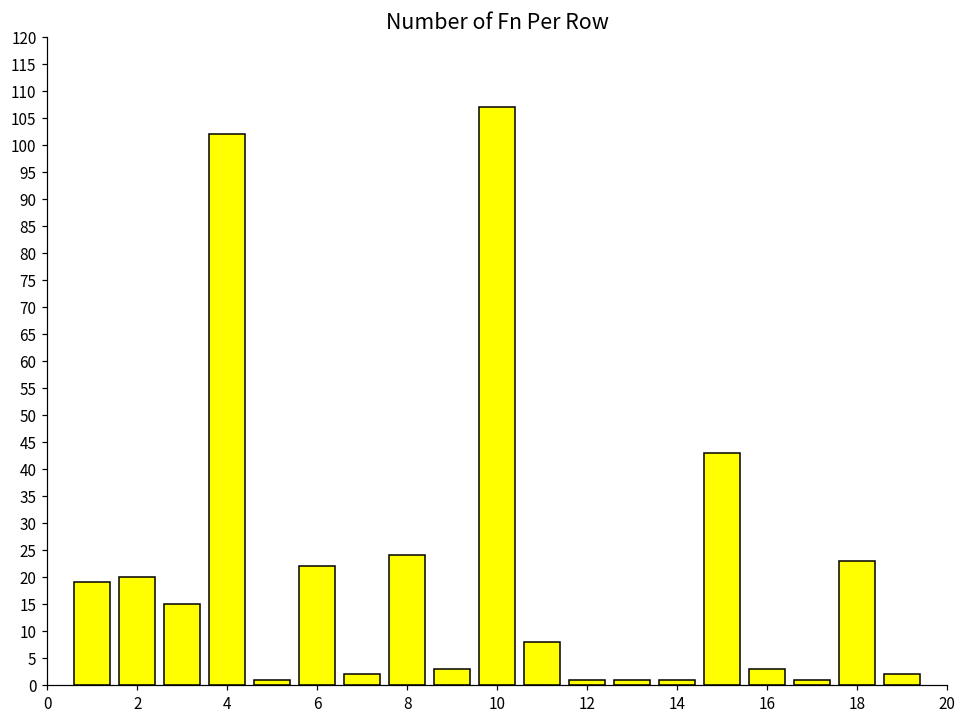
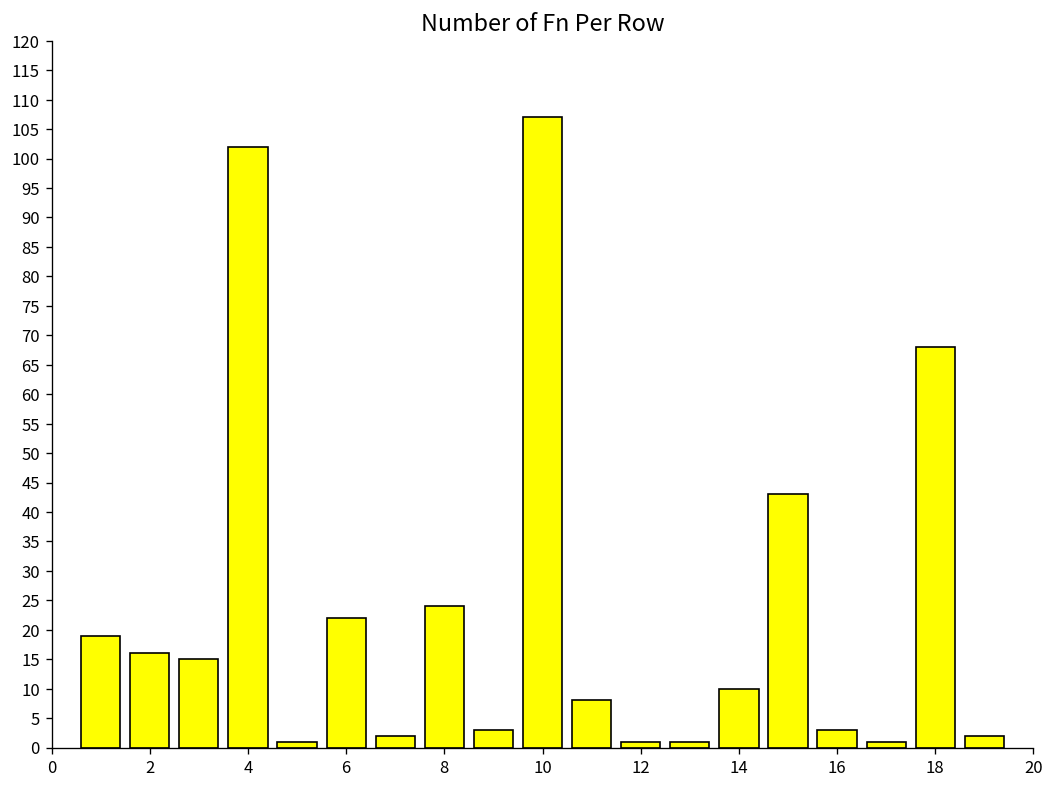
  {
-   "2": 20,
+   "2": 16,
    "4": 102,
    "6": 22,
    "8": 24,
    "10": 107,
    "12": 1,
-   "14": 1,
+   "14": 10,
    "16": 3,
-   "18": 23
+   "18": 68
  }
